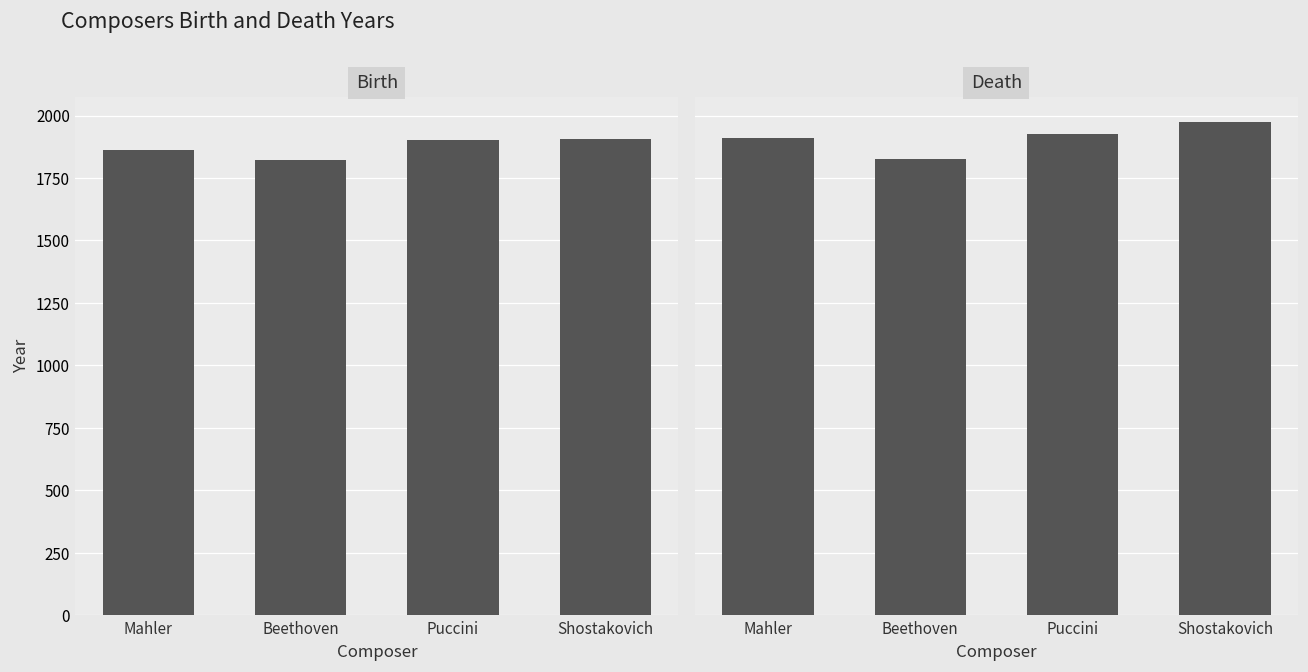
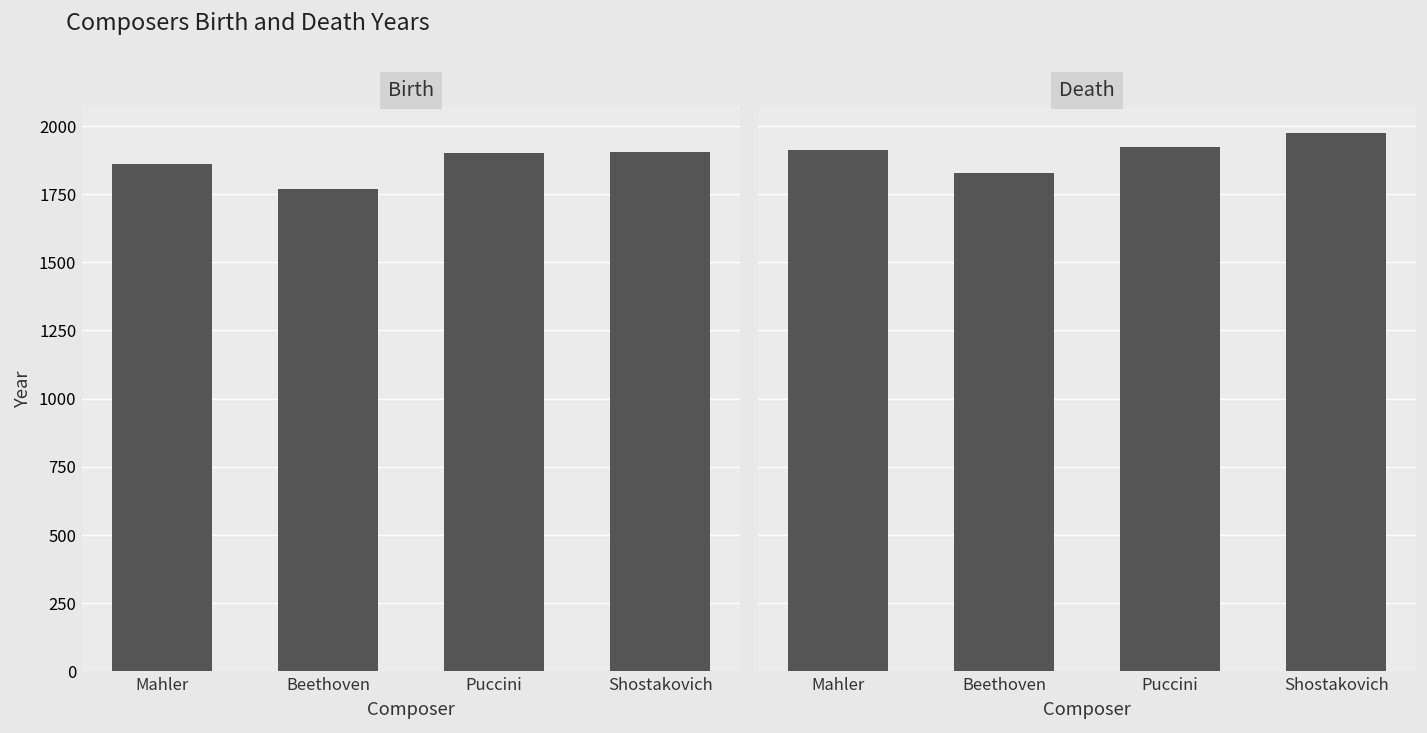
  {
    "Birth": {
      "Mahler": 1860,
-     "Beethoven": 1820,
+     "Beethoven": 1770,
      "Puccini": 1900,
      "Shostakovich": 1910
    }
  }
